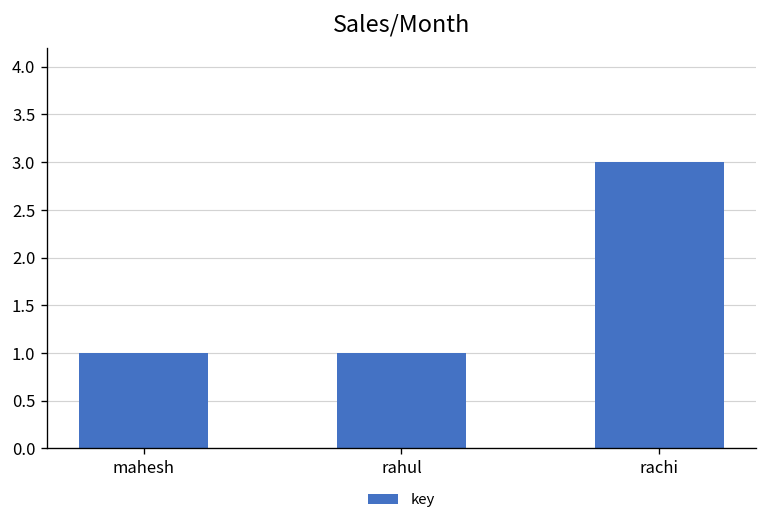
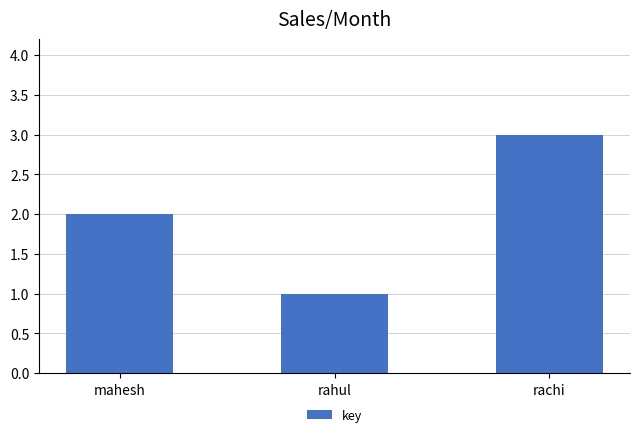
  {
-   "mahesh": 1,
+   "mahesh": 2,
    "rahul": 1,
    "rachi": 3
  }
